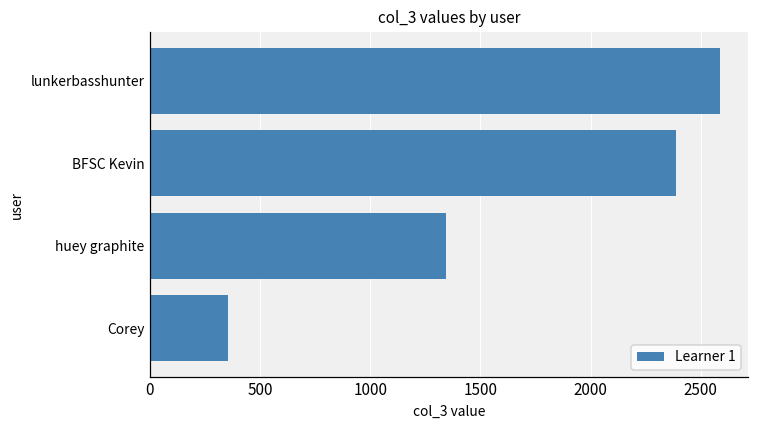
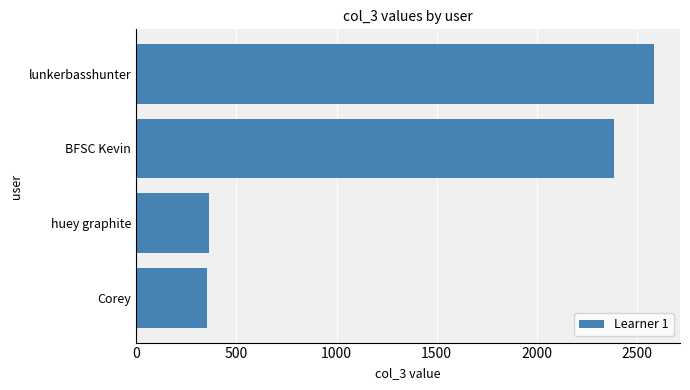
  {
    "lunkerbasshunter": 2590,
    "BFSC Kevin": 2390,
-   "huey graphite": 1340,
+   "huey graphite": 360,
    "Corey": 360
  }
